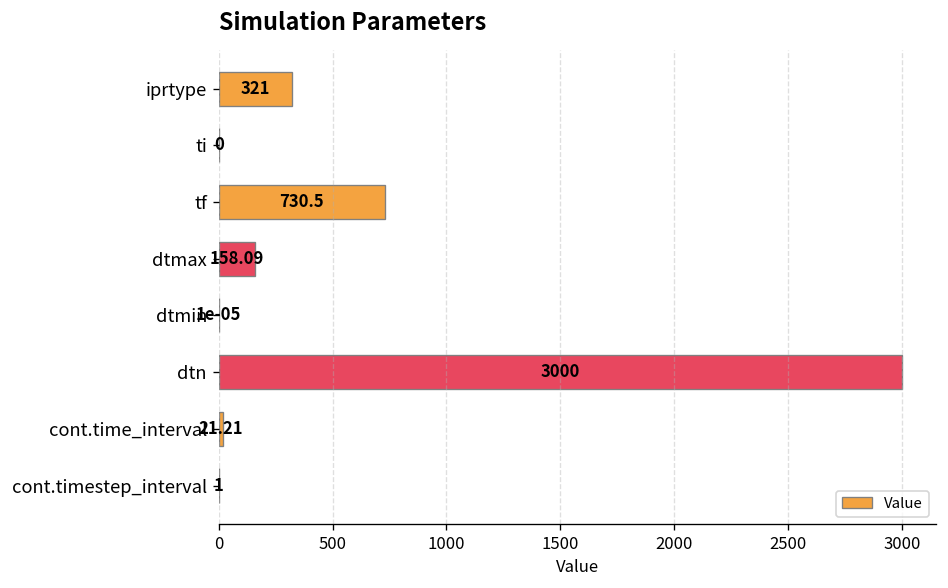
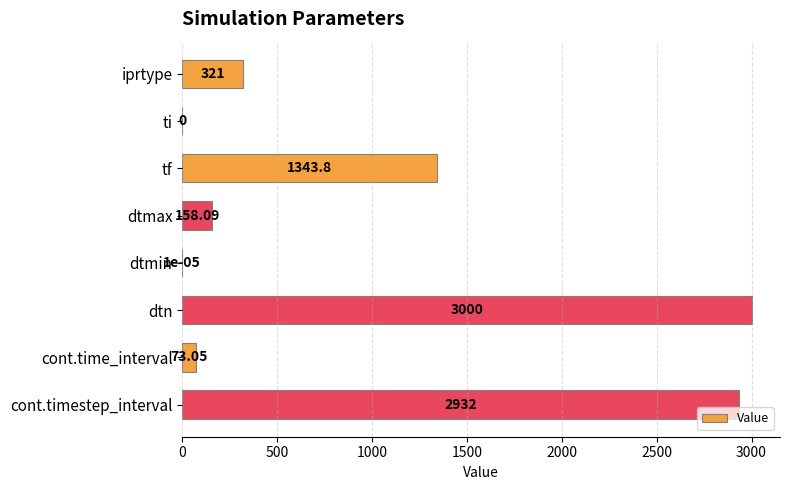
  {
    "iprtype": "321",
    "ti": "0",
-   "tf": "730.5",
+   "tf": "1343.8",
    "dtmax": "158.09",
    "dtmin": "1e-05",
    "dtn": "3000",
-   "cont.time_interval": "21.21",
-   "cont.timestep_interval": "1"
+   "cont.time_interval": "73.05",
+   "cont.timestep_interval": "2932"
  }
